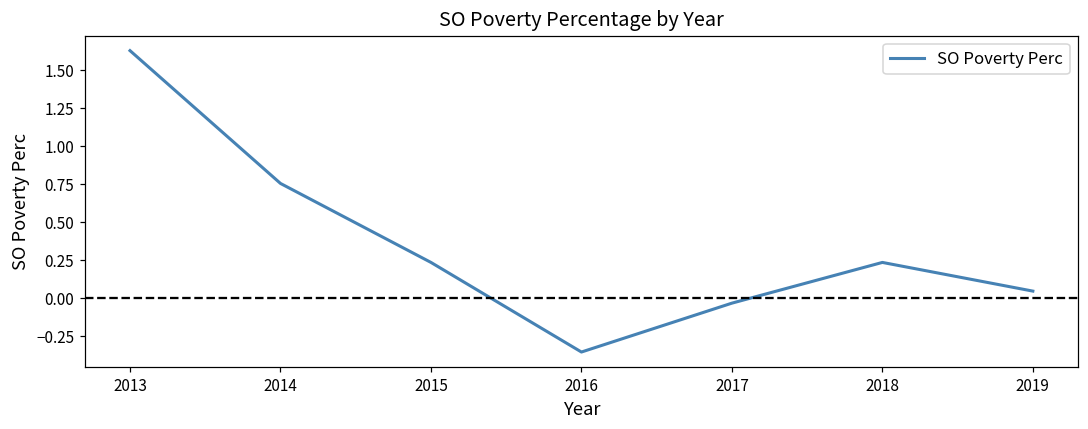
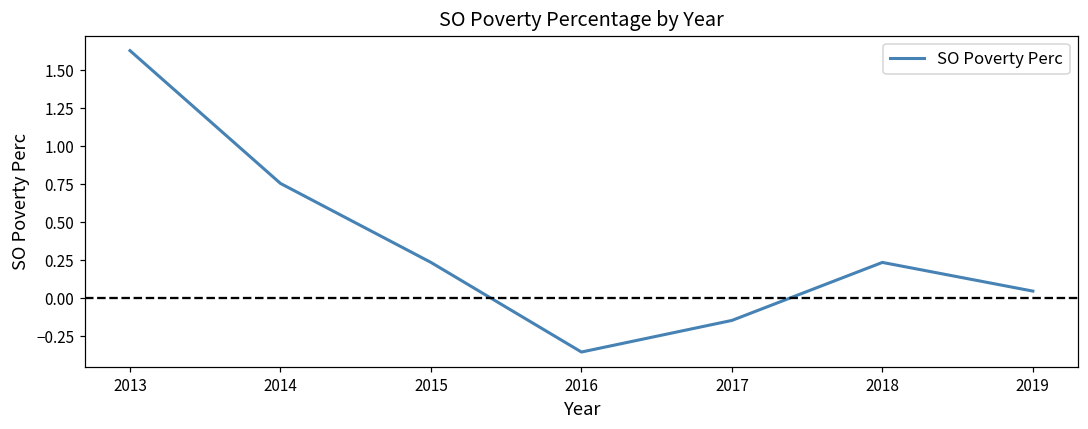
  {
    "2013": 1.63,
    "2014": 0.75,
    "2015": 0.23,
    "2016": -0.36,
-   "2017": -0.03,
+   "2017": -0.15,
    "2018": 0.23,
    "2019": 0.05
  }
